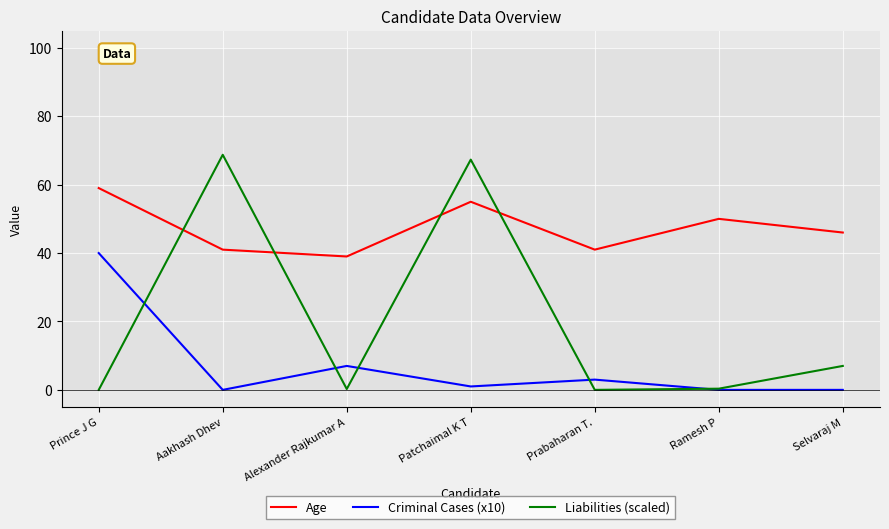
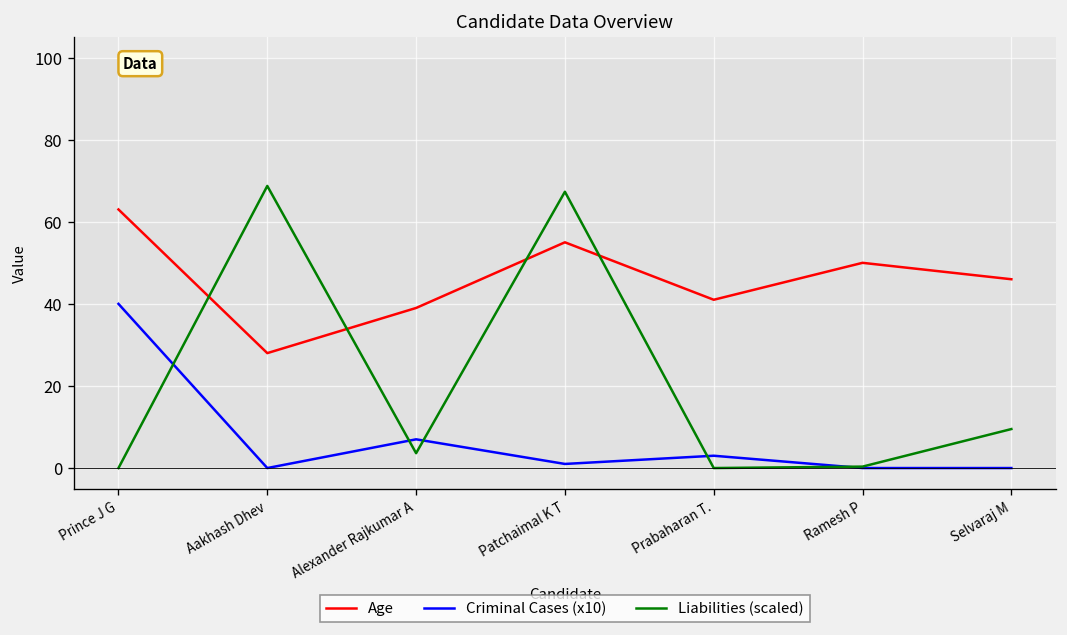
  {
    "Age": {
-     "Prince J G": 59,
-     "Aakhash Dhev": 41,
+     "Prince J G": 63,
+     "Aakhash Dhev": 28,
      "Alexander Rajkumar A": 39,
      "Patchaimal K T": 55,
      "Prabaharan T.": 41,
      "Ramesh P": 50,
      "Selvaraj M": 46
    },
    "Criminal Cases (x10)": {
      "Prince J G": 40,
      "Aakhash Dhev": 0,
      "Alexander Rajkumar A": 7,
      "Patchaimal K T": 1,
      "Prabaharan T.": 3,
      "Selvaraj M": 0
    },
    "Liabilities (scaled)": {
      "Prince J G": 0,
      "Aakhash Dhev": 69,
-     "Alexander Rajkumar A": 0,
+     "Alexander Rajkumar A": 4,
      "Patchaimal K T": 67,
      "Prabaharan T.": 0,
-     "Selvaraj M": 7
+     "Selvaraj M": 10
    }
  }
